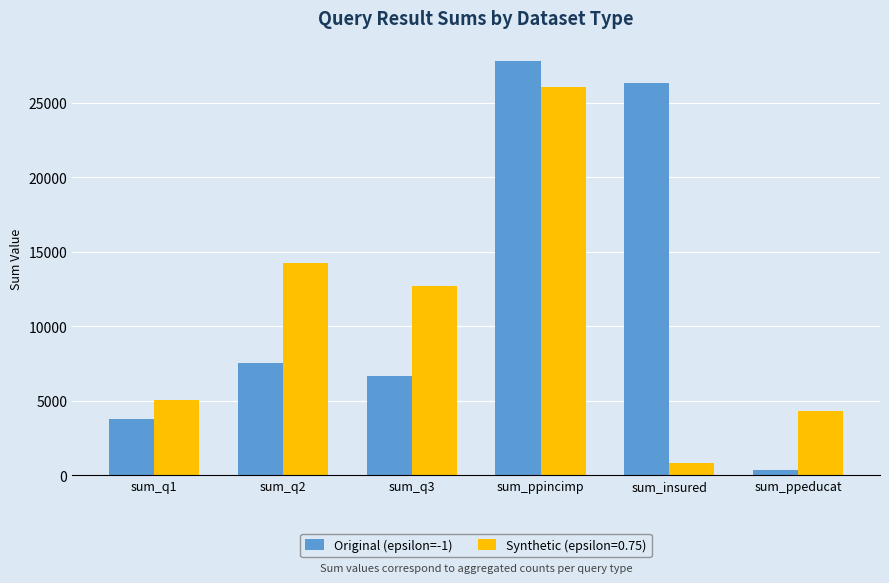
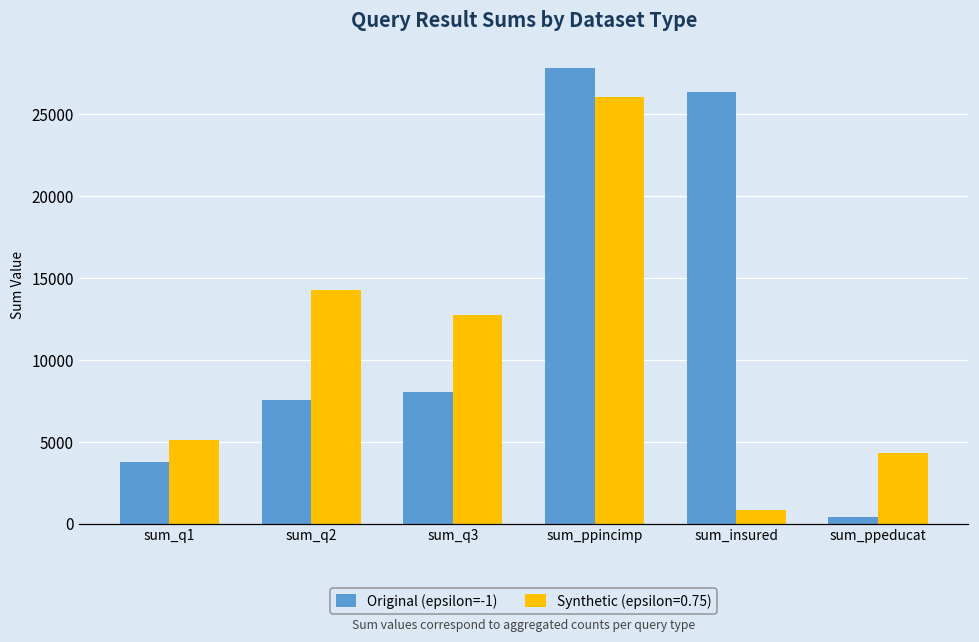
  {
    "Original (epsilon=-1)": {
      "sum_q1": 3800,
      "sum_q2": 7500,
-     "sum_q3": 6700,
+     "sum_q3": 8000,
      "sum_ppincimp": 27800,
      "sum_insured": 26300,
      "sum_ppeducat": 400
    },
    "Synthetic (epsilon=0.75)": {
      "sum_q1": 5100,
      "sum_q2": 14200,
      "sum_q3": 12700,
      "sum_ppincimp": 26000,
      "sum_insured": 800,
      "sum_ppeducat": 4300
    }
  }
